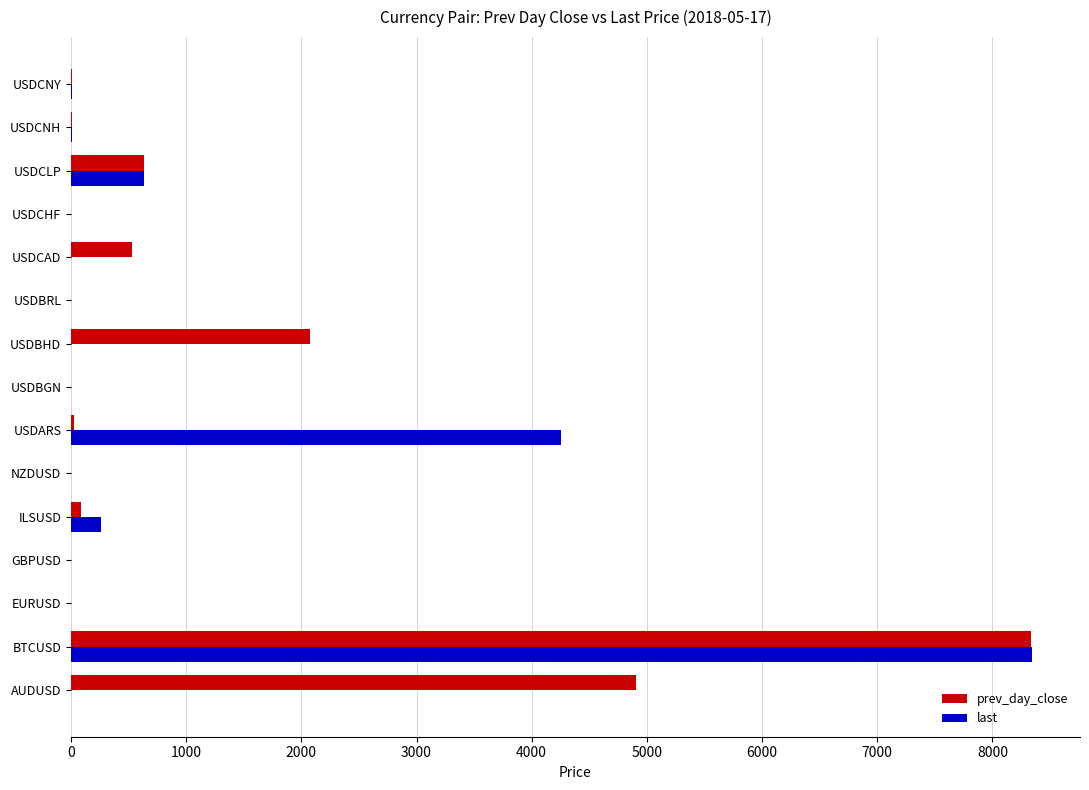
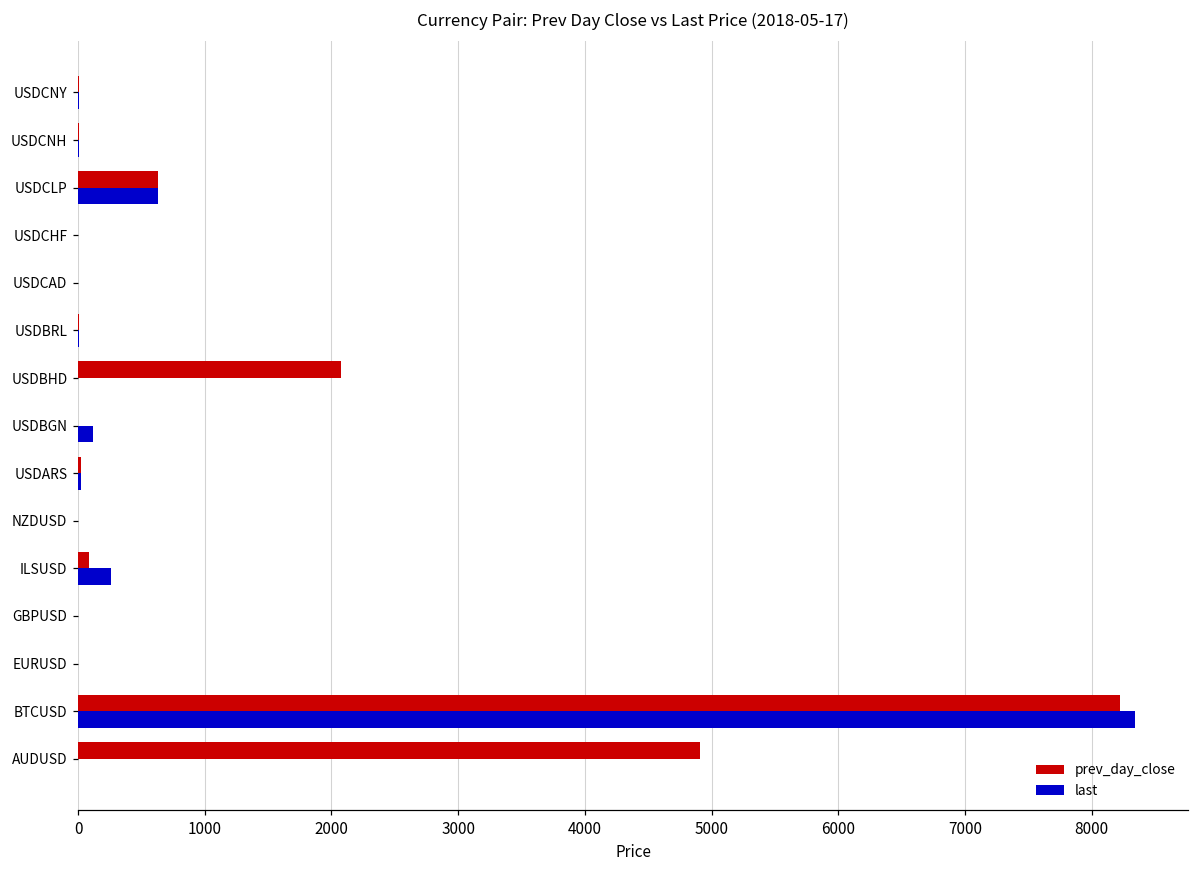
  {
    "prev_day_close": {
      "USDCLP": 630,
-     "USDCAD": 530,
+     "USDCAD": 0,
      "USDBHD": 2070,
      "USDARS": 20,
      "ILSUSD": 90,
-     "BTCUSD": 8340,
+     "BTCUSD": 8230,
      "AUDUSD": 4910
    },
    "last": {
      "USDCLP": 630,
-     "USDBGN": 0,
-     "USDARS": 4250,
+     "USDBGN": 120,
+     "USDARS": 20,
      "ILSUSD": 260,
      "BTCUSD": 8340
    }
  }
